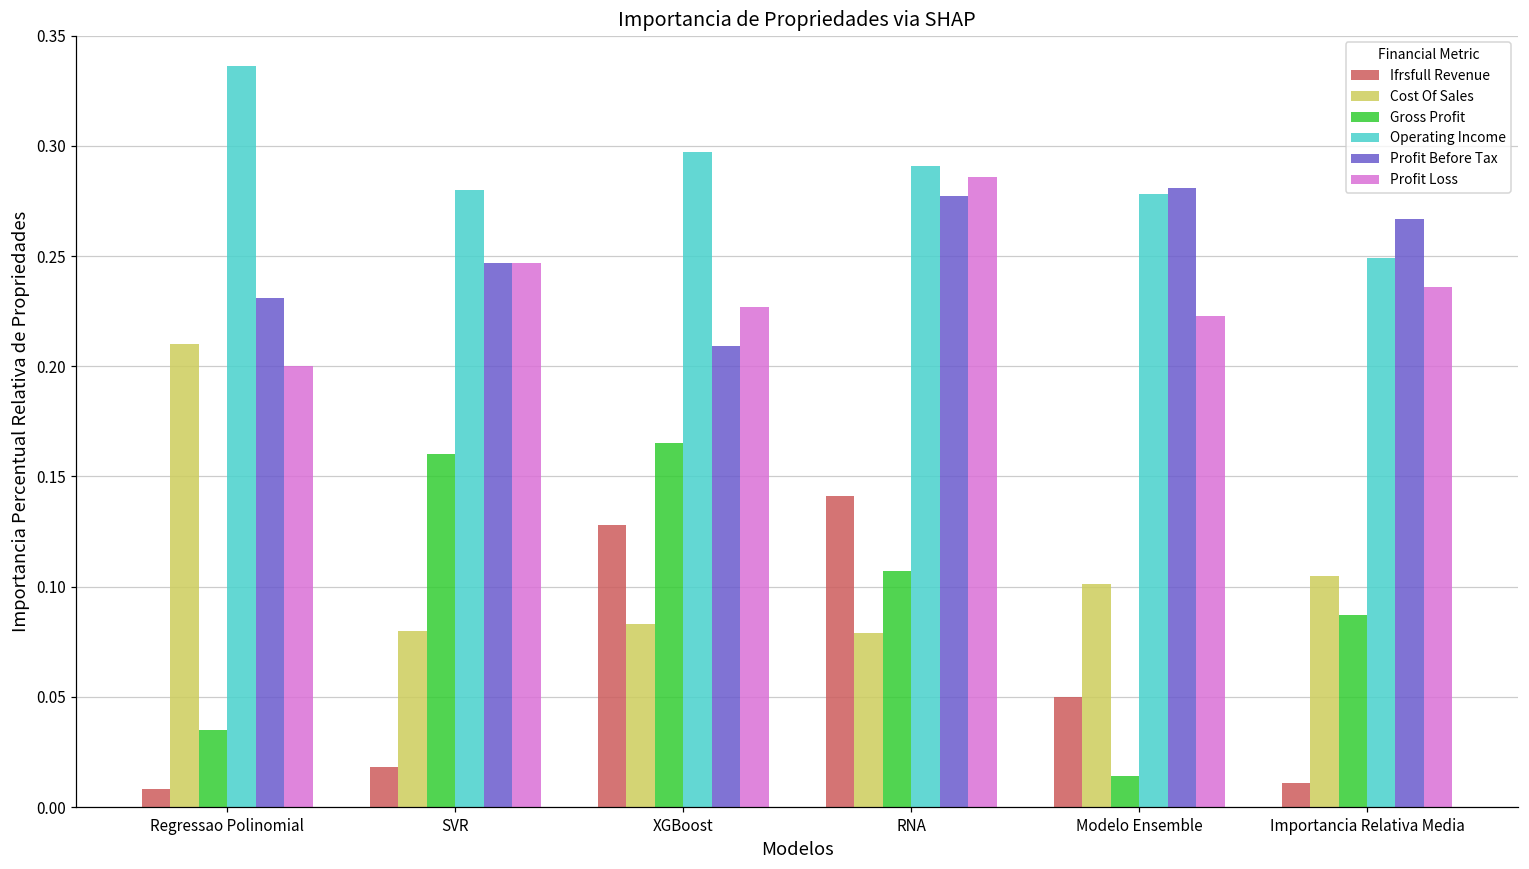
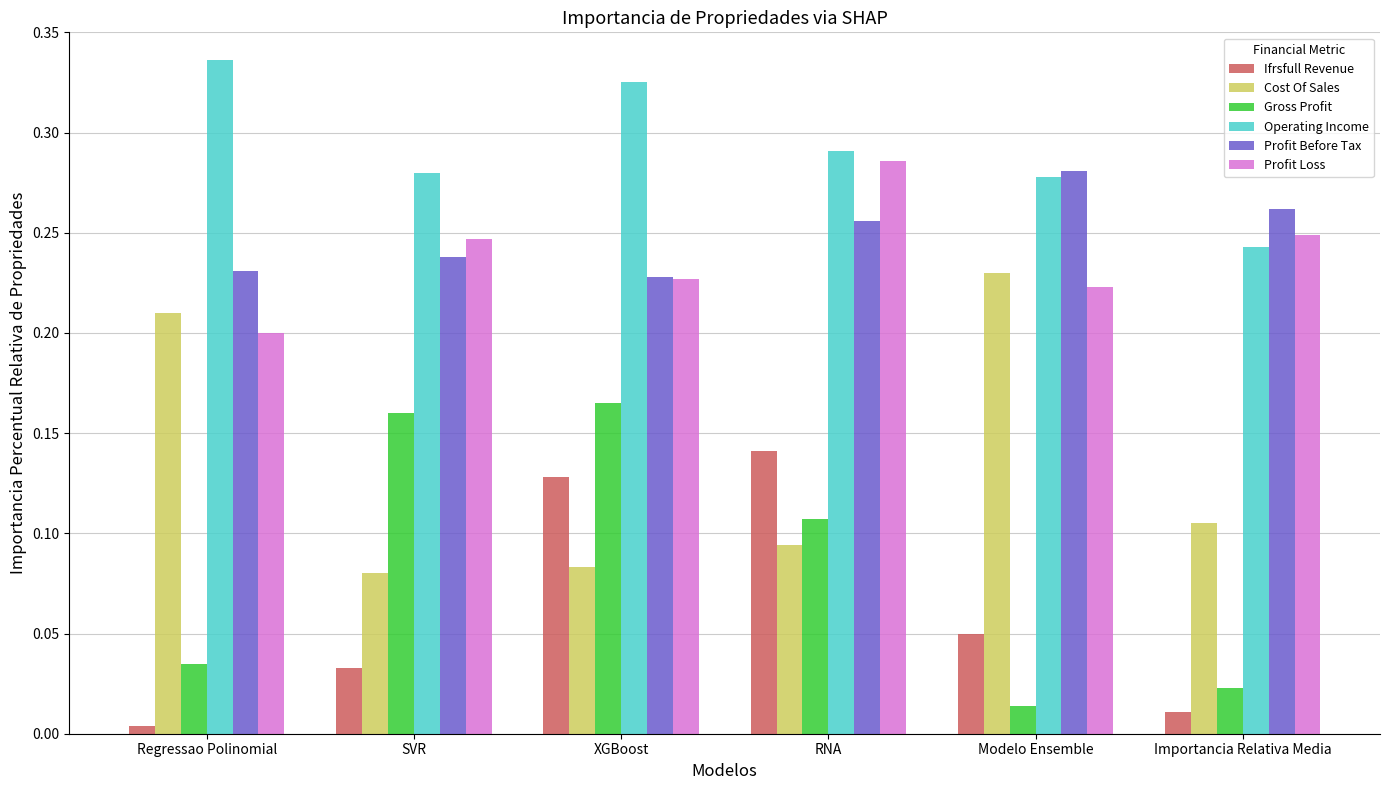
  {
    "Ifrsfull Revenue": {
-     "Regressao Polinomial": 0.008,
-     "SVR": 0.018,
+     "Regressao Polinomial": 0.004,
+     "SVR": 0.033,
      "XGBoost": 0.128,
      "RNA": 0.141,
      "Modelo Ensemble": 0.050,
      "Importancia Relativa Media": 0.011
    },
    "Cost Of Sales": {
      "Regressao Polinomial": 0.210,
      "SVR": 0.080,
      "XGBoost": 0.083,
-     "RNA": 0.079,
-     "Modelo Ensemble": 0.101,
+     "RNA": 0.094,
+     "Modelo Ensemble": 0.230,
      "Importancia Relativa Media": 0.105
    },
    "Gross Profit": {
      "Regressao Polinomial": 0.035,
      "SVR": 0.160,
      "XGBoost": 0.165,
      "RNA": 0.107,
      "Modelo Ensemble": 0.014,
-     "Importancia Relativa Media": 0.087
+     "Importancia Relativa Media": 0.023
    },
    "Operating Income": {
      "Regressao Polinomial": 0.336,
      "SVR": 0.280,
-     "XGBoost": 0.297,
+     "XGBoost": 0.325,
      "RNA": 0.291,
      "Modelo Ensemble": 0.278,
-     "Importancia Relativa Media": 0.249
+     "Importancia Relativa Media": 0.243
    },
    "Profit Before Tax": {
      "Regressao Polinomial": 0.231,
-     "SVR": 0.247,
-     "XGBoost": 0.209,
-     "RNA": 0.277,
+     "SVR": 0.238,
+     "XGBoost": 0.228,
+     "RNA": 0.256,
      "Modelo Ensemble": 0.281,
-     "Importancia Relativa Media": 0.267
+     "Importancia Relativa Media": 0.262
    },
    "Profit Loss": {
      "Regressao Polinomial": 0.200,
      "SVR": 0.247,
      "XGBoost": 0.227,
      "RNA": 0.286,
      "Modelo Ensemble": 0.223,
-     "Importancia Relativa Media": 0.236
+     "Importancia Relativa Media": 0.249
    }
  }
